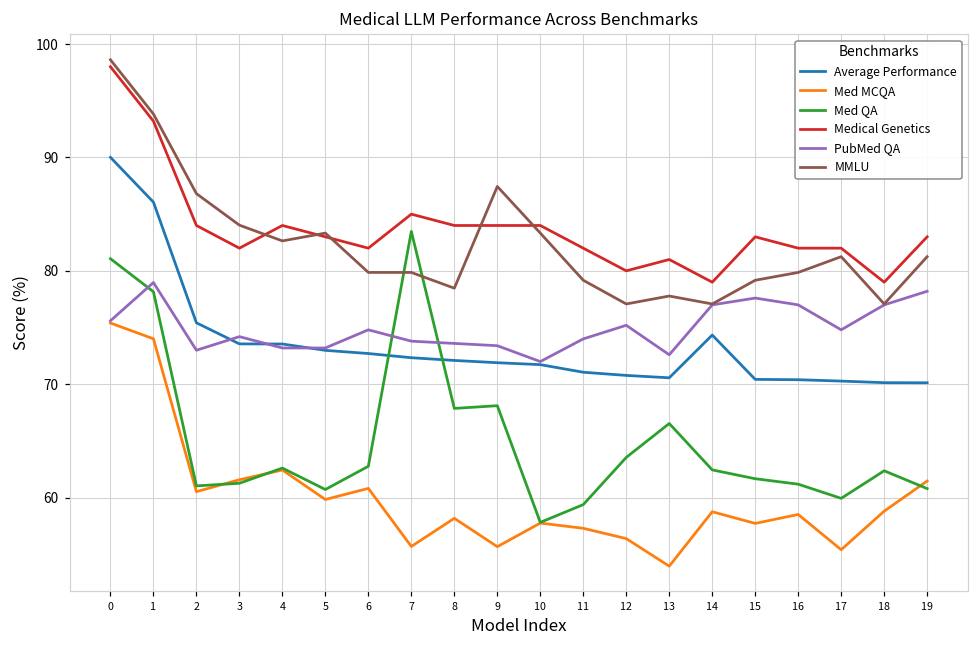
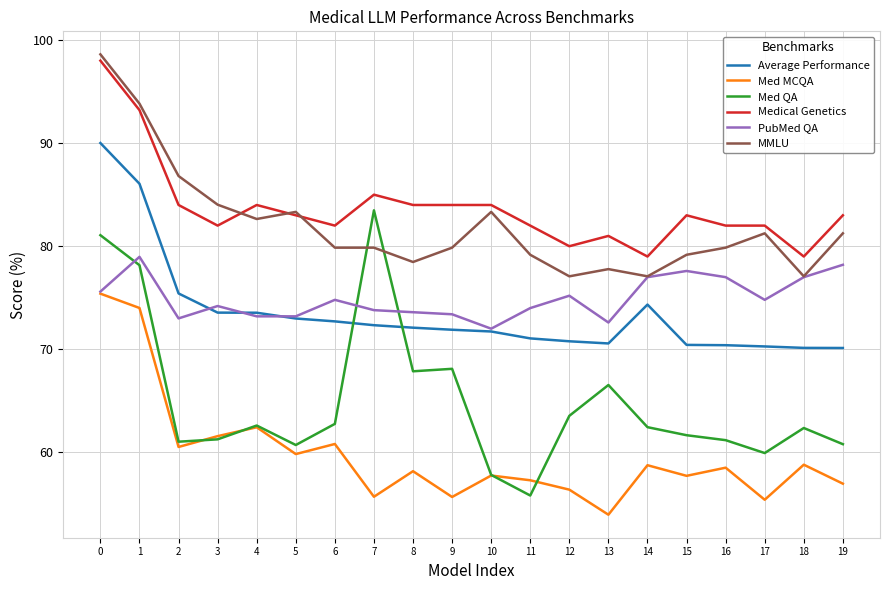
  {
    "Average Performance": {
      "0": 90.0,
      "1": 86.1,
      "2": 75.4,
      "3": 73.6,
      "4": 73.6,
      "6": 72.7,
      "7": 72.3,
      "8": 72.1,
      "9": 71.9,
      "10": 71.7,
      "11": 71.1,
      "12": 70.8,
      "13": 70.6,
      "14": 74.3,
      "15": 70.4,
      "16": 70.4,
      "17": 70.3,
      "18": 70.1,
      "19": 70.1
    },
    "Med MCQA": {
      "1": 74.0,
      "2": 60.5,
      "3": 61.6,
      "5": 59.8,
      "6": 60.8,
      "7": 55.7,
      "8": 58.2,
      "9": 55.7,
      "11": 57.3,
      "12": 56.4,
      "13": 54.0,
      "14": 58.8,
      "15": 57.7,
      "16": 58.5,
      "17": 55.4,
      "18": 58.8,
-     "19": 61.5
+     "19": 57.0
    },
    "Med QA": {
      "0": 81.1,
      "1": 78.2,
      "2": 61.0,
      "3": 61.3,
      "5": 60.7,
      "6": 62.8,
      "7": 83.5,
      "8": 67.9,
      "9": 68.1,
-     "11": 59.4,
+     "11": 55.8,
      "12": 63.6,
      "13": 66.5,
      "14": 62.5,
      "15": 61.7,
      "16": 61.2,
      "17": 59.9,
      "18": 62.4,
      "19": 60.8
    },
    "Medical Genetics": {
      "0": 98.0,
      "1": 93.2,
      "2": 84.0,
      "3": 82.0,
      "4": 84.0,
      "5": 83.0,
      "6": 82.0,
      "7": 85.0,
      "8": 84.0,
      "9": 84.0,
      "10": 84.0,
      "11": 82.0,
      "12": 80.0,
      "13": 81.0,
      "14": 79.0,
      "15": 83.0,
      "16": 82.0,
      "17": 82.0,
      "18": 79.0,
      "19": 83.0
    },
    "PubMed QA": {
      "1": 79.0,
      "2": 73.0,
      "3": 74.2,
      "4": 73.2,
      "6": 74.8,
      "7": 73.8,
      "8": 73.6,
      "9": 73.4,
      "10": 72.0,
      "11": 74.0,
      "12": 75.2,
      "13": 72.6,
      "15": 77.6,
      "16": 77.0,
      "17": 74.8,
      "19": 78.2
    },
    "MMLU": {
      "0": 98.6,
      "1": 93.8,
      "2": 86.8,
      "3": 84.0,
      "4": 82.6,
      "5": 83.3,
      "6": 79.9,
      "7": 79.9,
      "8": 78.5,
-     "9": 87.4,
+     "9": 79.9,
      "10": 83.3,
      "11": 79.2,
      "12": 77.1,
      "13": 77.8,
      "15": 79.2,
      "16": 79.9,
      "17": 81.3,
      "19": 81.3
    }
  }
